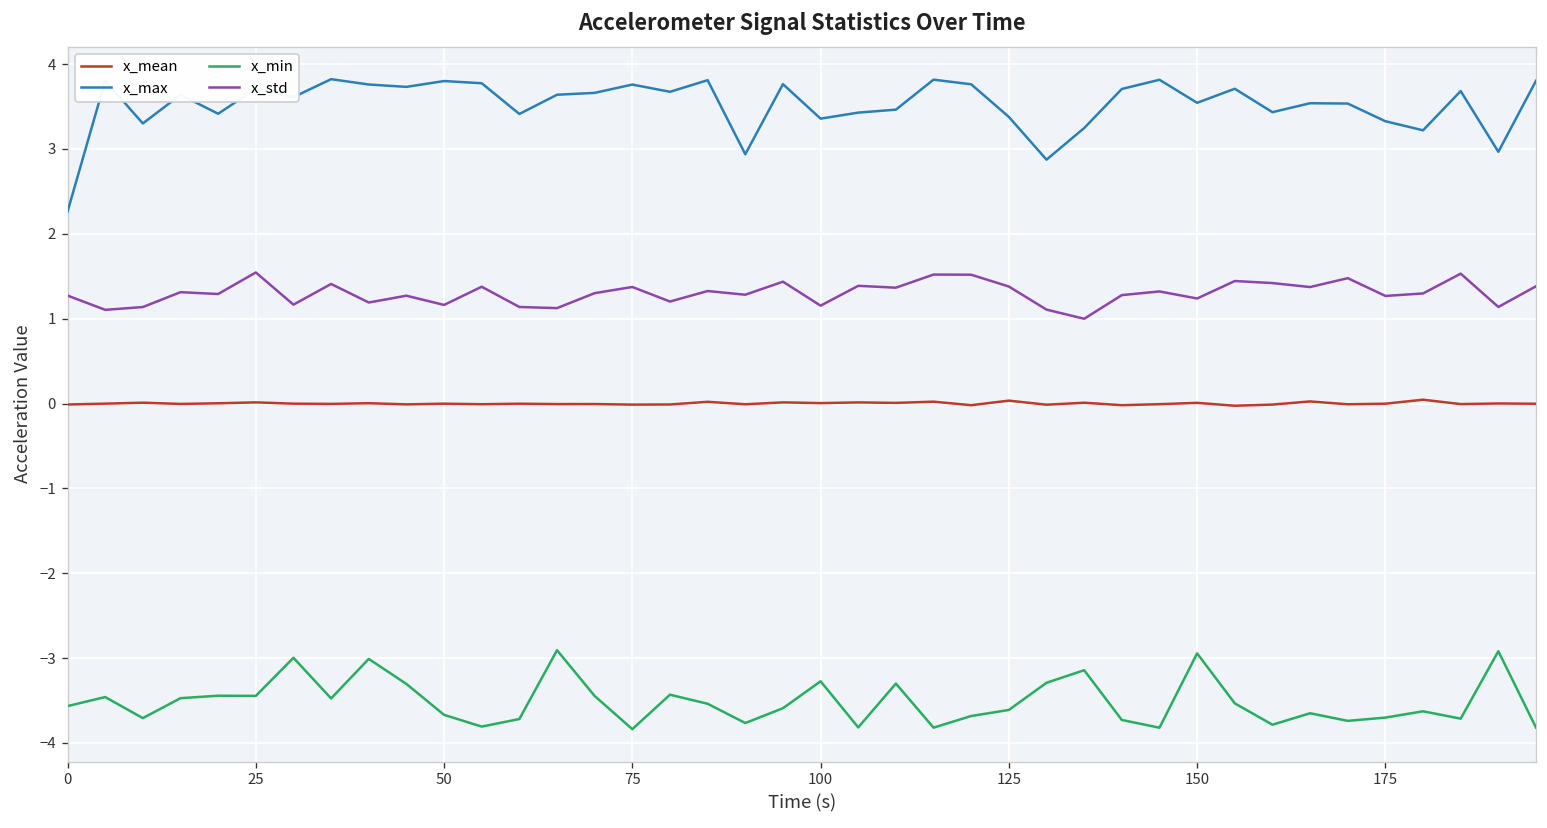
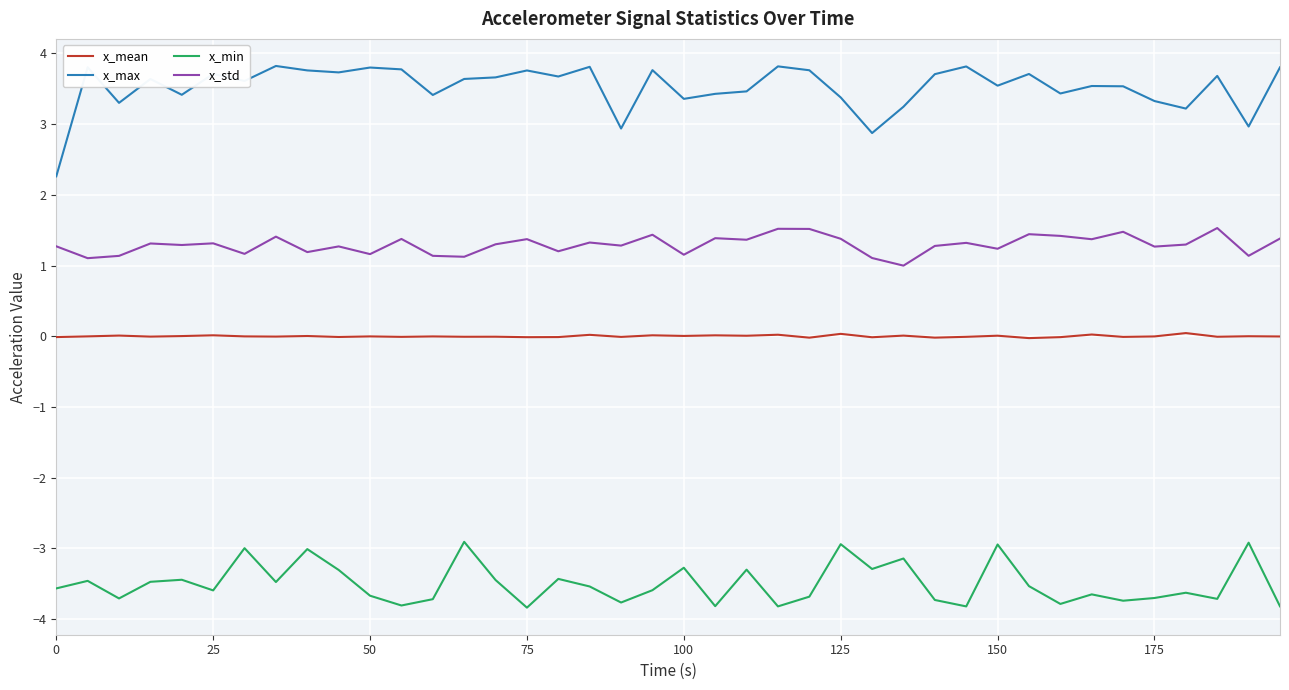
  {
    "x_mean": {
      "0": 0.0,
      "25": 0.0,
      "50": 0.0,
      "75": 0.0,
      "100": 0.0,
      "125": 0.0,
      "150": 0.0,
      "175": 0.0
    },
    "x_max": {
      "0": 2.3,
      "50": 3.8,
      "75": 3.8,
      "100": 3.4,
      "125": 3.4,
      "150": 3.5,
      "175": 3.3
    },
    "x_min": {
      "0": -3.6,
-     "25": -3.4,
+     "25": -3.6,
      "50": -3.7,
      "75": -3.8,
      "100": -3.3,
-     "125": -3.6,
+     "125": -2.9,
      "150": -2.9,
      "175": -3.7
    },
    "x_std": {
      "0": 1.3,
-     "25": 1.5,
+     "25": 1.3,
      "50": 1.2,
      "75": 1.4,
      "100": 1.2,
      "125": 1.4,
      "150": 1.2,
      "175": 1.3
    }
  }
